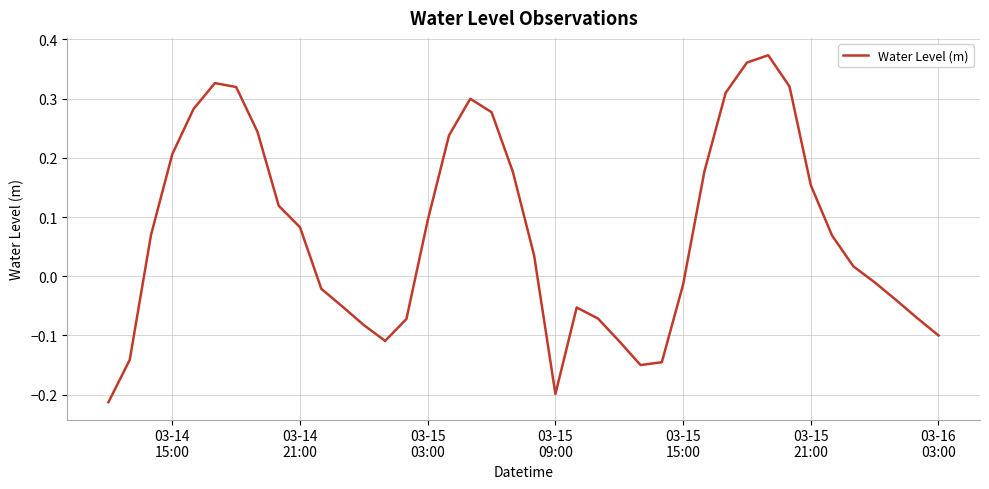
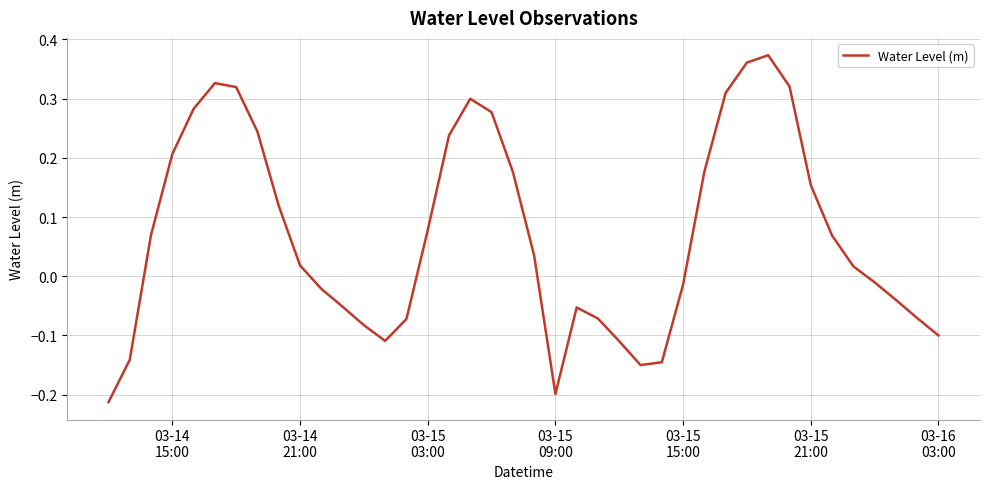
  {
    "03-14 15:00": 0.21,
-   "03-14 21:00": 0.08,
-   "03-15 03:00": 0.09,
+   "03-14 21:00": 0.02,
+   "03-15 03:00": 0.08,
    "03-15 09:00": -0.20,
    "03-15 15:00": -0.01,
    "03-15 21:00": 0.15,
    "03-16 03:00": -0.10
  }
